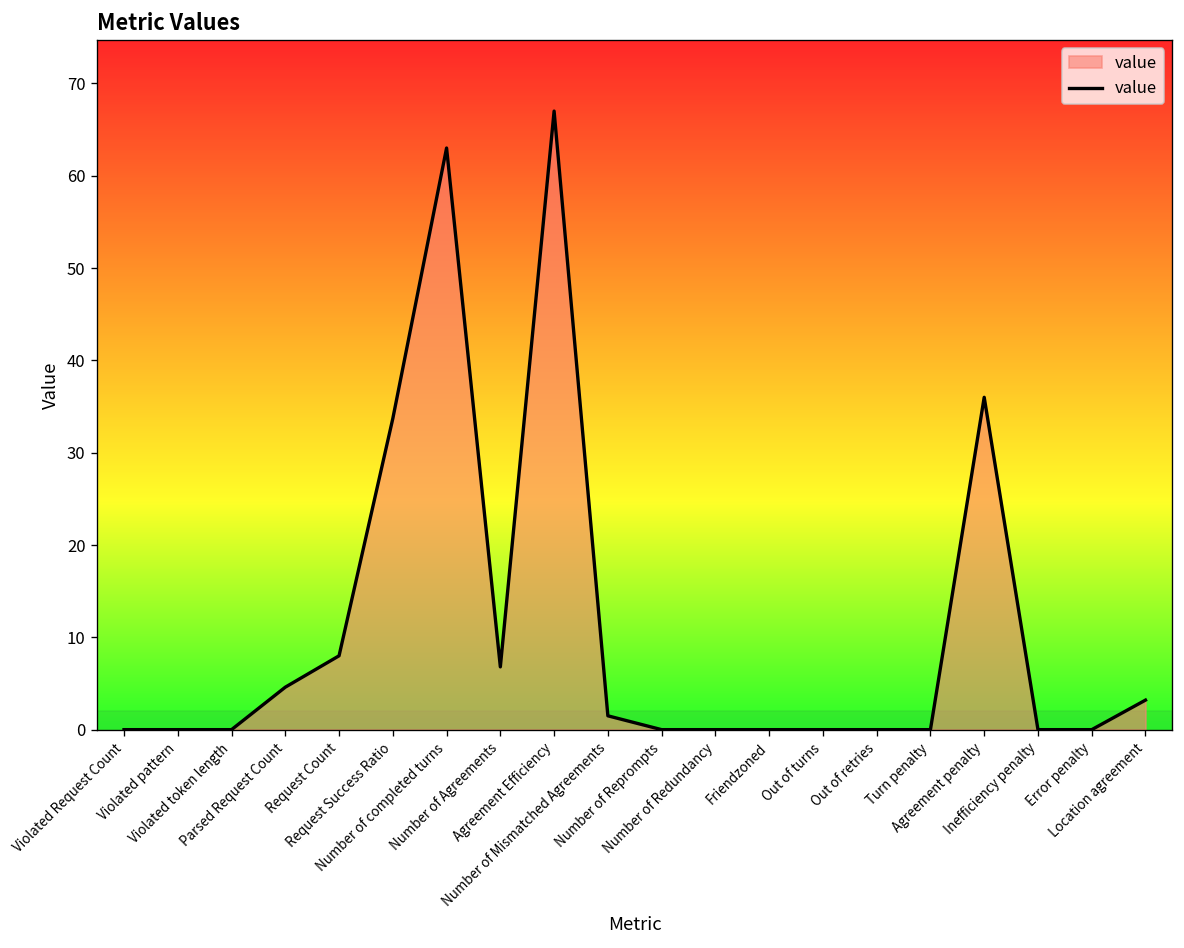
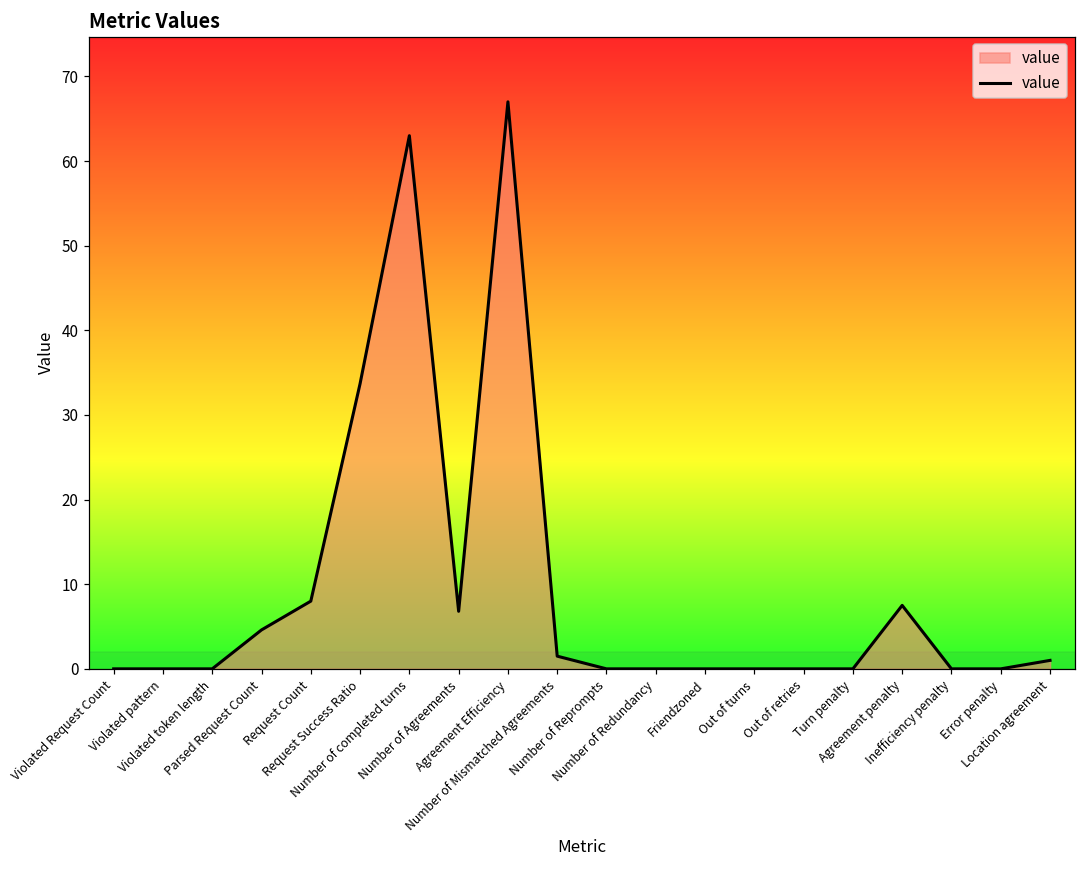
  {
    "Violated Request Count": 0,
    "Violated pattern": 0,
    "Violated token length": 0,
    "Parsed Request Count": 5,
    "Request Count": 8,
    "Request Success Ratio": 34,
    "Number of completed turns": 63,
    "Number of Agreements": 7,
    "Agreement Efficiency": 67,
    "Number of Mismatched Agreements": 2,
    "Number of Reprompts": 0,
    "Number of Redundancy": 0,
    "Friendzoned": 0,
    "Out of turns": 0,
    "Out of retries": 0,
    "Turn penalty": 0,
-   "Agreement penalty": 36,
+   "Agreement penalty": 8,
    "Inefficiency penalty": 0,
    "Error penalty": 0,
-   "Location agreement": 3
+   "Location agreement": 1
  }
